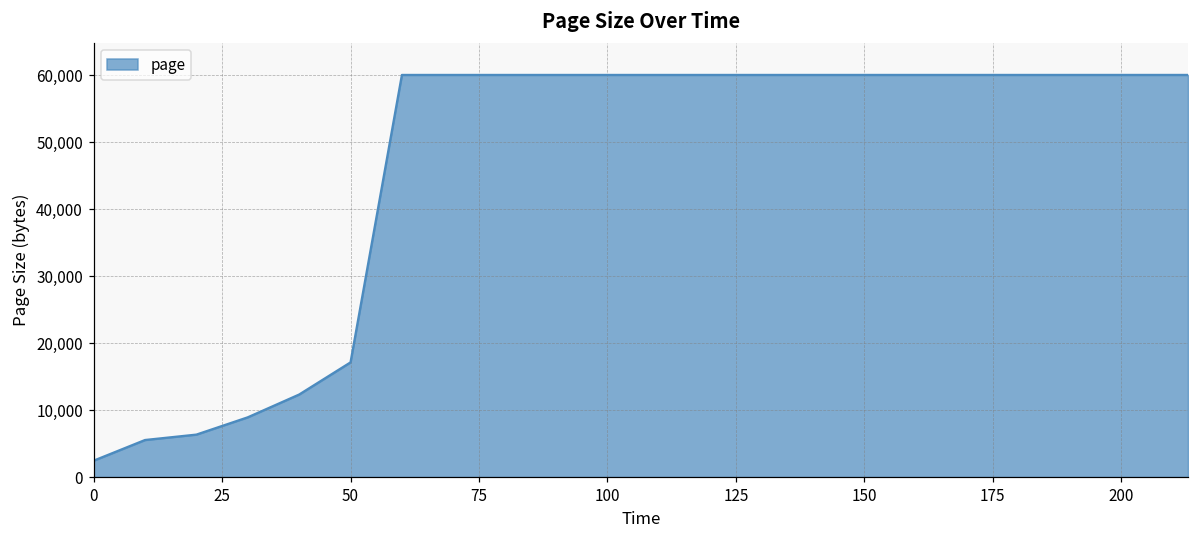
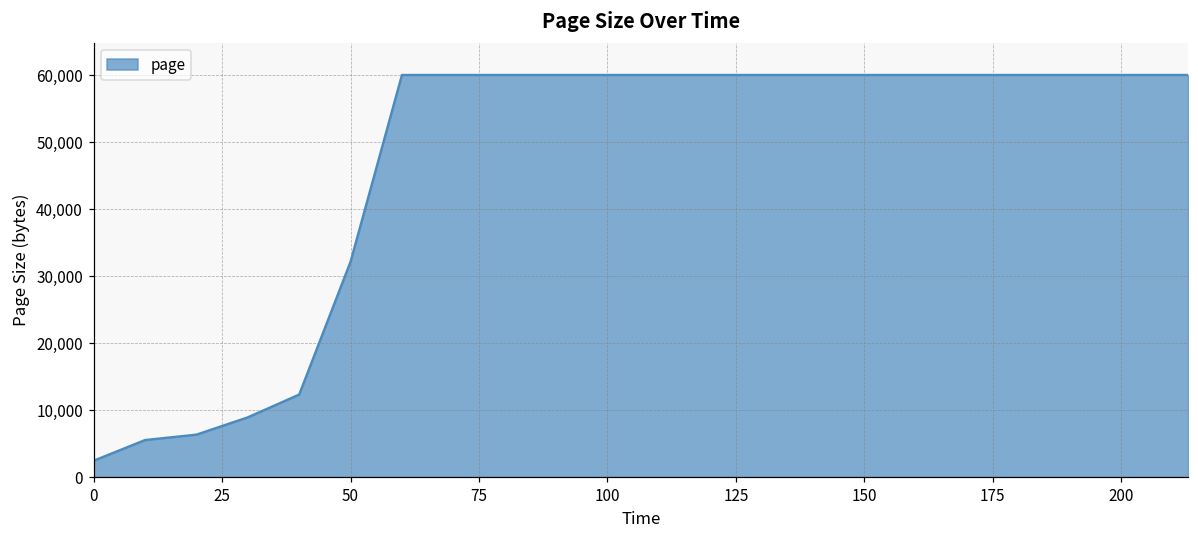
  {
    "0": "2,000",
-   "50": "17,000",
+   "50": "32,000",
    "100": "60,000",
    "150": "60,000",
    "200": "60,000"
  }
